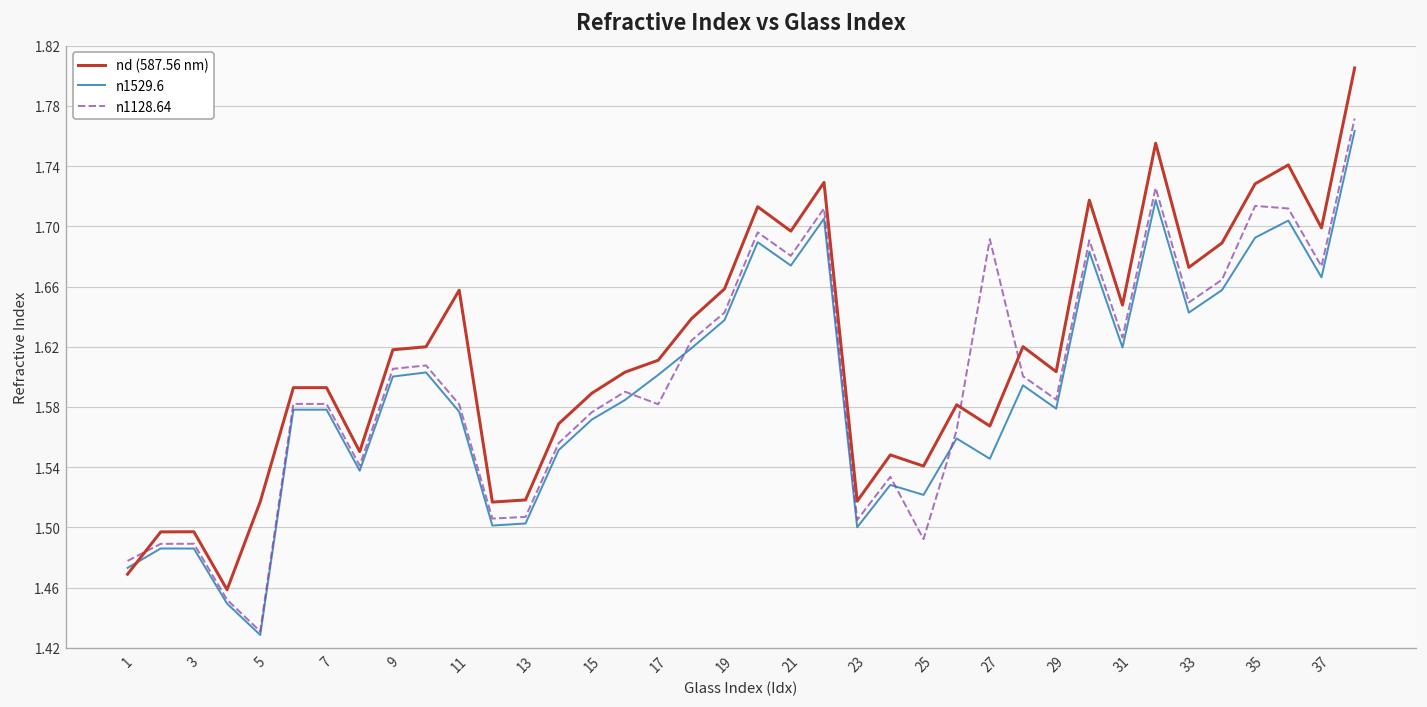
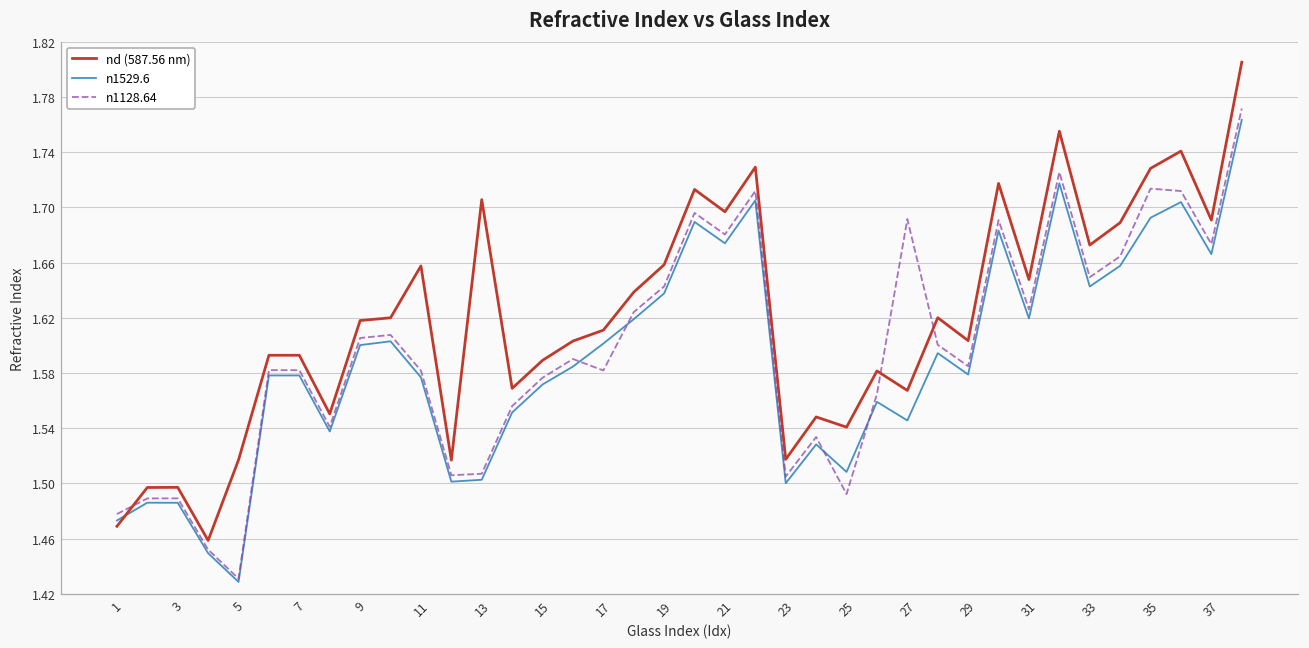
  {
    "nd (587.56 nm)": {
      "1": 1.469,
      "3": 1.497,
      "5": 1.517,
      "7": 1.593,
      "9": 1.618,
      "11": 1.658,
-     "13": 1.518,
+     "13": 1.706,
      "15": 1.589,
      "17": 1.611,
      "19": 1.658,
      "21": 1.697,
      "23": 1.517,
      "25": 1.541,
      "27": 1.567,
      "29": 1.603,
      "31": 1.648,
      "33": 1.673,
      "35": 1.728,
-     "37": 1.699
+     "37": 1.691
    },
    "n1529.6": {
      "1": 1.473,
      "3": 1.486,
      "5": 1.429,
      "7": 1.578,
      "9": 1.600,
      "11": 1.577,
      "13": 1.503,
      "15": 1.572,
      "17": 1.601,
      "19": 1.638,
      "21": 1.674,
      "23": 1.500,
-     "25": 1.522,
+     "25": 1.508,
      "27": 1.546,
      "29": 1.579,
      "31": 1.620,
      "33": 1.643,
      "35": 1.692,
      "37": 1.666
    },
    "n1128.64": {
      "1": 1.478,
      "3": 1.489,
      "5": 1.431,
      "7": 1.582,
      "9": 1.605,
      "11": 1.582,
      "13": 1.507,
      "15": 1.577,
      "17": 1.582,
      "19": 1.643,
      "21": 1.680,
      "23": 1.505,
      "25": 1.492,
      "27": 1.691,
      "29": 1.585,
      "31": 1.626,
      "33": 1.649,
      "35": 1.714,
      "37": 1.673
    }
  }
